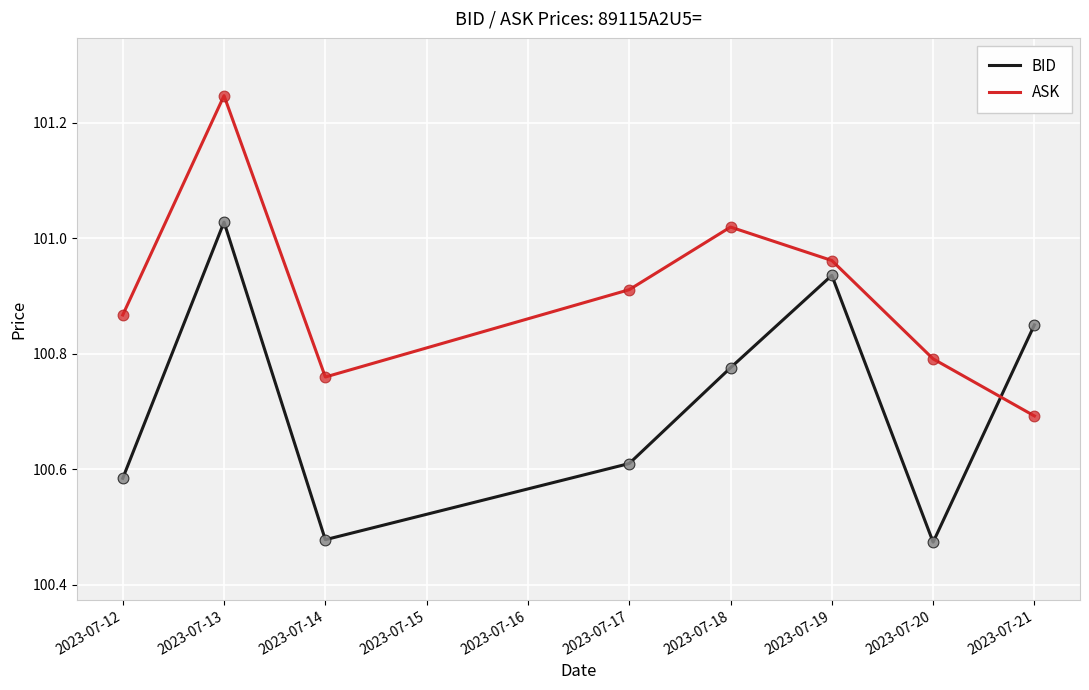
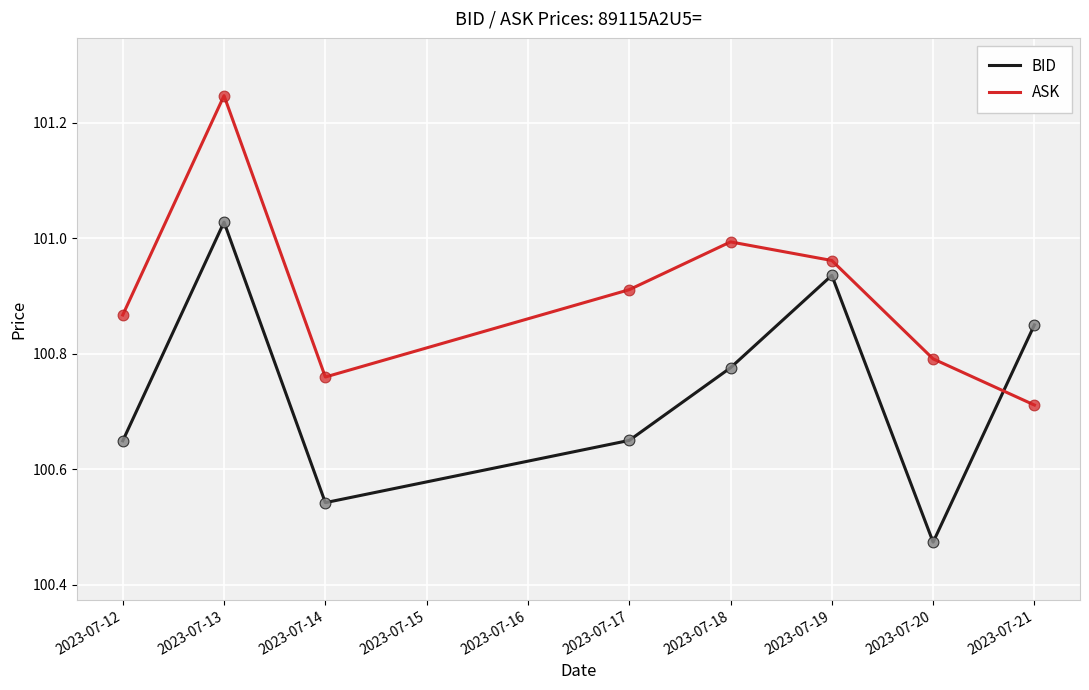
  {
    "BID": {
-     "2023-07-12": 100.58,
+     "2023-07-12": 100.65,
      "2023-07-13": 101.03,
-     "2023-07-14": 100.48,
-     "2023-07-17": 100.61,
+     "2023-07-14": 100.54,
+     "2023-07-17": 100.65,
      "2023-07-18": 100.78,
      "2023-07-19": 100.94,
      "2023-07-20": 100.47,
      "2023-07-21": 100.85
    },
    "ASK": {
      "2023-07-12": 100.87,
      "2023-07-13": 101.25,
      "2023-07-14": 100.76,
      "2023-07-17": 100.91,
-     "2023-07-18": 101.02,
+     "2023-07-18": 100.99,
      "2023-07-19": 100.96,
      "2023-07-20": 100.79,
-     "2023-07-21": 100.69
+     "2023-07-21": 100.71
    }
  }
